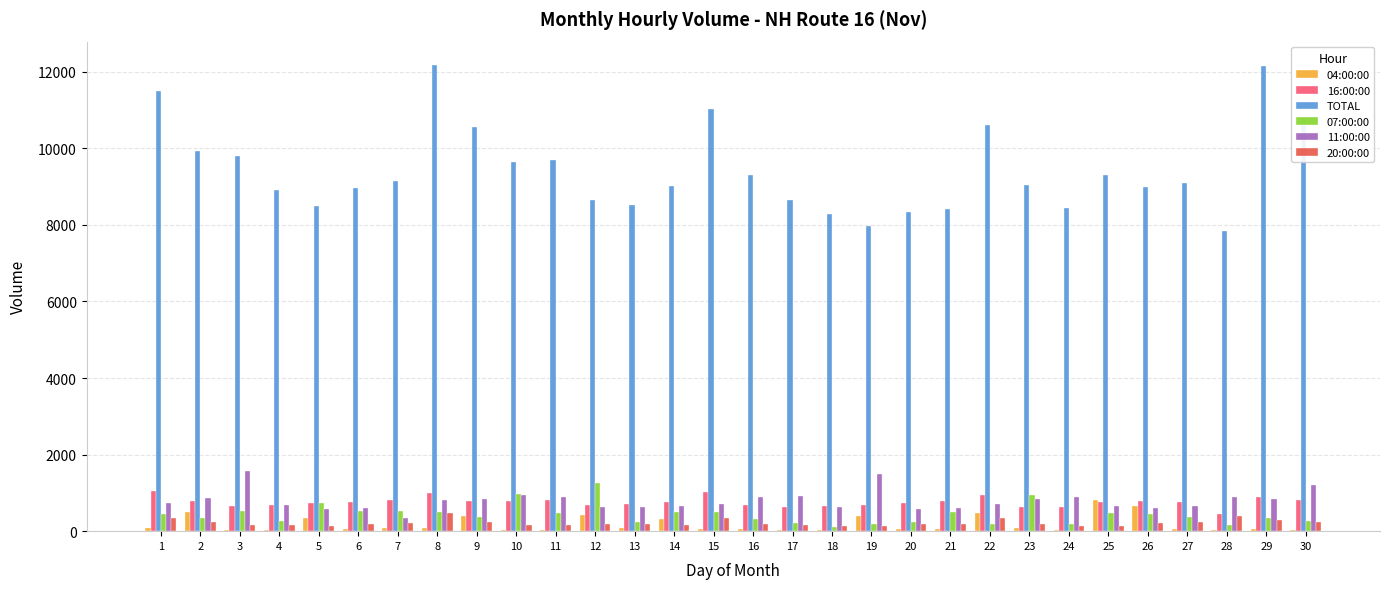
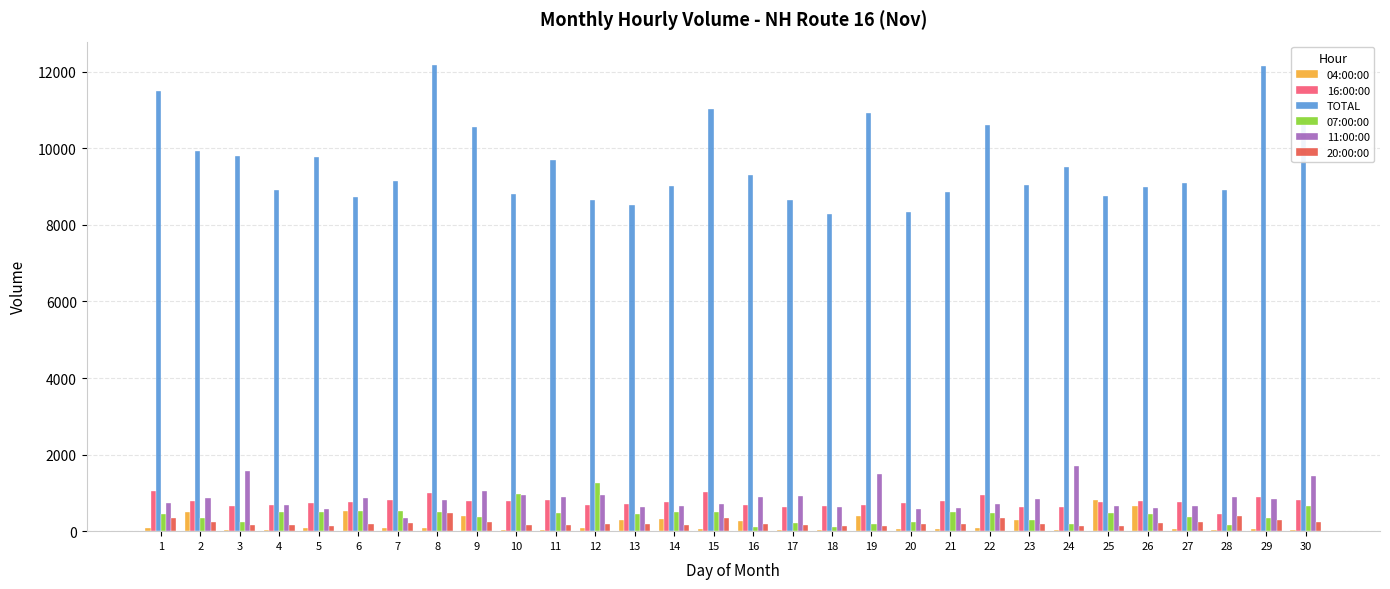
  {
    "04:00:00": {
      "1": 100,
      "2": 500,
-     "5": 400,
-     "6": 100,
+     "5": 100,
+     "6": 500,
      "7": 100,
      "8": 100,
      "9": 400,
-     "12": 400,
-     "13": 100,
+     "12": 100,
+     "13": 300,
      "14": 300,
      "15": 100,
-     "16": 100,
+     "16": 300,
      "19": 400,
      "20": 100,
      "21": 100,
-     "22": 500,
-     "23": 100,
+     "22": 100,
+     "23": 300,
      "25": 800,
      "26": 700
    },
    "TOTAL": {
      "1": 11500,
      "2": 9900,
      "3": 9800,
      "4": 8900,
-     "5": 8500,
-     "6": 9000,
+     "5": 9800,
+     "6": 8700,
      "7": 9100,
      "8": 12200,
      "9": 10600,
-     "10": 9700,
+     "10": 8800,
      "11": 9700,
      "12": 8600,
      "13": 8500,
      "14": 9000,
      "15": 11000,
      "16": 9300,
      "17": 8600,
      "18": 8300,
-     "19": 8000,
+     "19": 10900,
      "20": 8300,
-     "21": 8400,
+     "21": 8900,
      "22": 10600,
      "23": 9000,
-     "24": 8400,
-     "25": 9300,
+     "24": 9500,
+     "25": 8800,
      "26": 9000,
      "27": 9100,
-     "28": 7800,
+     "28": 8900,
      "29": 12100
    },
    "07:00:00": {
      "1": 500,
      "2": 300,
-     "3": 500,
-     "4": 300,
-     "5": 700,
+     "3": 300,
+     "4": 500,
+     "5": 500,
      "6": 500,
      "7": 500,
      "8": 500,
      "9": 400,
      "10": 1000,
      "11": 500,
      "12": 1300,
-     "13": 200,
+     "13": 500,
      "14": 500,
      "15": 500,
-     "16": 300,
+     "16": 100,
      "17": 200,
      "18": 100,
      "19": 200,
      "20": 200,
      "21": 500,
-     "22": 200,
-     "23": 900,
+     "22": 500,
+     "23": 300,
      "24": 200,
      "25": 500,
      "26": 500,
      "27": 400,
      "28": 200,
      "29": 300,
-     "30": 300
+     "30": 700
    },
    "11:00:00": {
      "1": 700,
      "2": 900,
      "3": 1600,
      "4": 700,
      "5": 600,
-     "6": 600,
+     "6": 900,
      "7": 300,
      "8": 800,
-     "9": 800,
+     "9": 1000,
      "10": 900,
      "11": 900,
-     "12": 600,
+     "12": 900,
      "13": 600,
      "14": 700,
      "15": 700,
      "16": 900,
      "17": 900,
      "18": 600,
      "19": 1500,
      "20": 600,
      "21": 600,
      "22": 700,
      "23": 800,
-     "24": 900,
+     "24": 1700,
      "25": 700,
      "26": 600,
      "27": 700,
      "28": 900,
      "29": 800,
-     "30": 1200
+     "30": 1400
    }
  }
